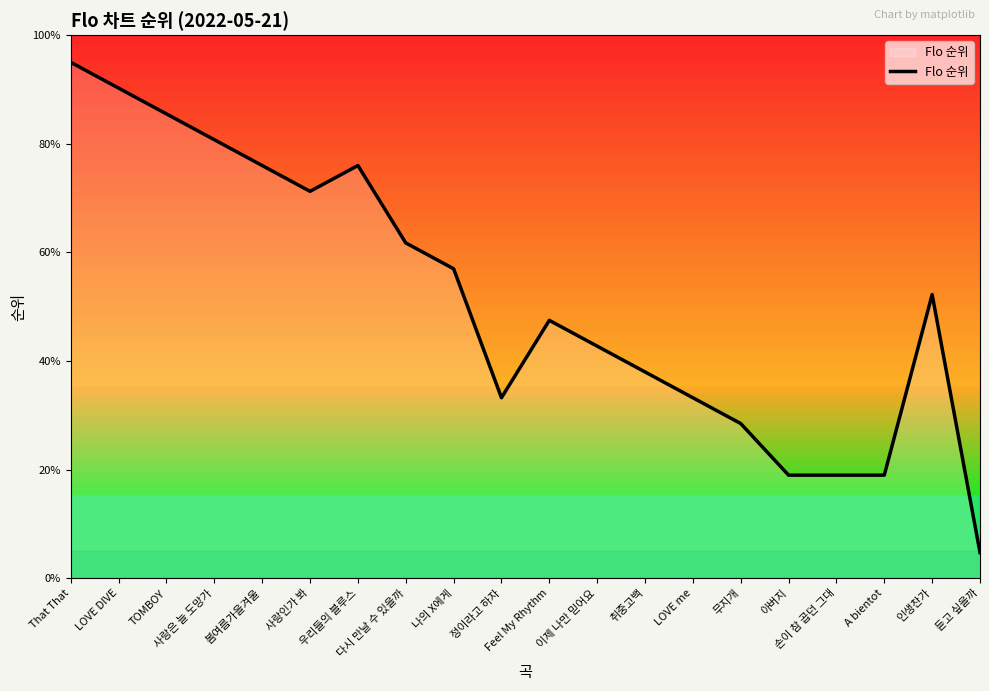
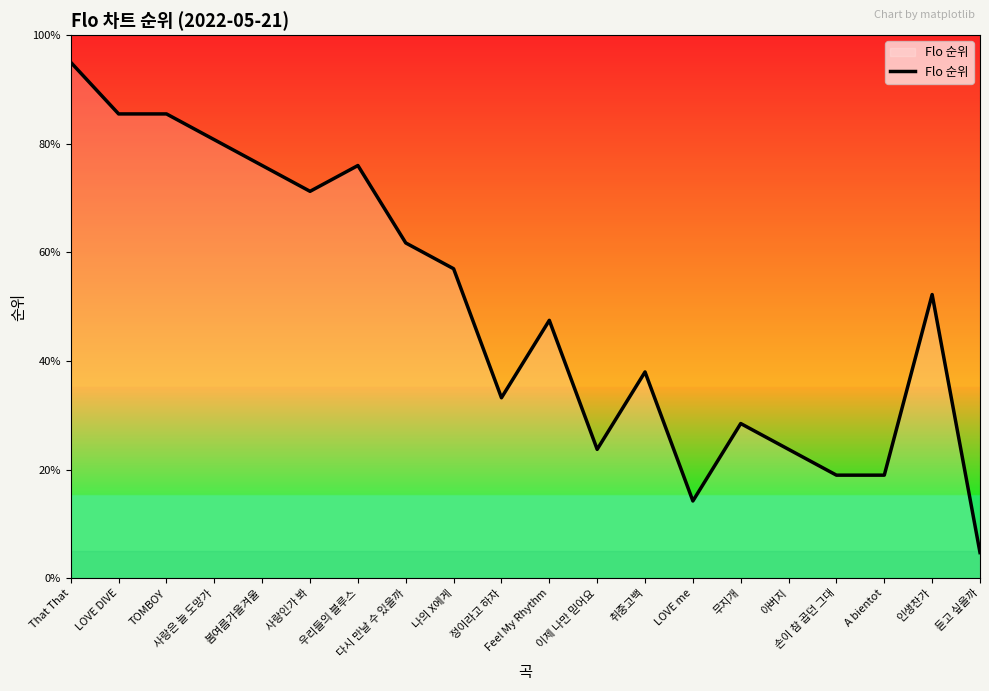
  {
    "That That": "95%",
-   "LOVE DIVE": "90%",
+   "LOVE DIVE": "86%",
    "TOMBOY": "86%",
    "사랑은 늘 도망가": "81%",
    "봄여름가을겨울": "76%",
    "사랑인가 봐": "71%",
    "우리들의 블루스": "76%",
    "다시 만날 수 있을까": "62%",
    "나의 X에게": "57%",
    "정이라고 하자": "33%",
    "Feel My Rhythm": "48%",
-   "이제 나만 믿어요": "43%",
+   "이제 나만 믿어요": "24%",
    "취중고백": "38%",
-   "LOVE me": "33%",
+   "LOVE me": "14%",
    "무지개": "29%",
-   "아버지": "19%",
+   "아버지": "24%",
    "손이 참 곱던 그대": "19%",
    "A bientot": "19%",
    "인생찬가": "52%",
    "듣고 싶을까": "5%"
  }
